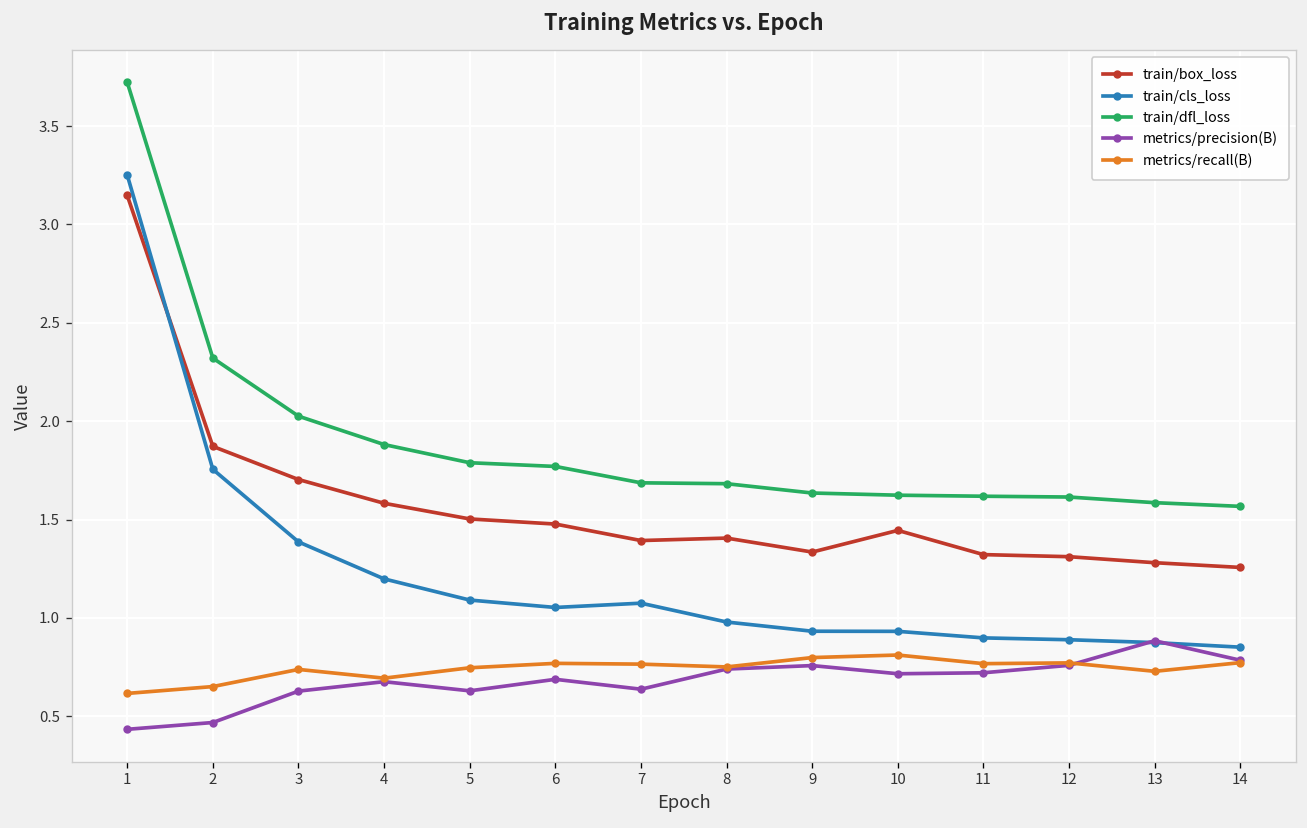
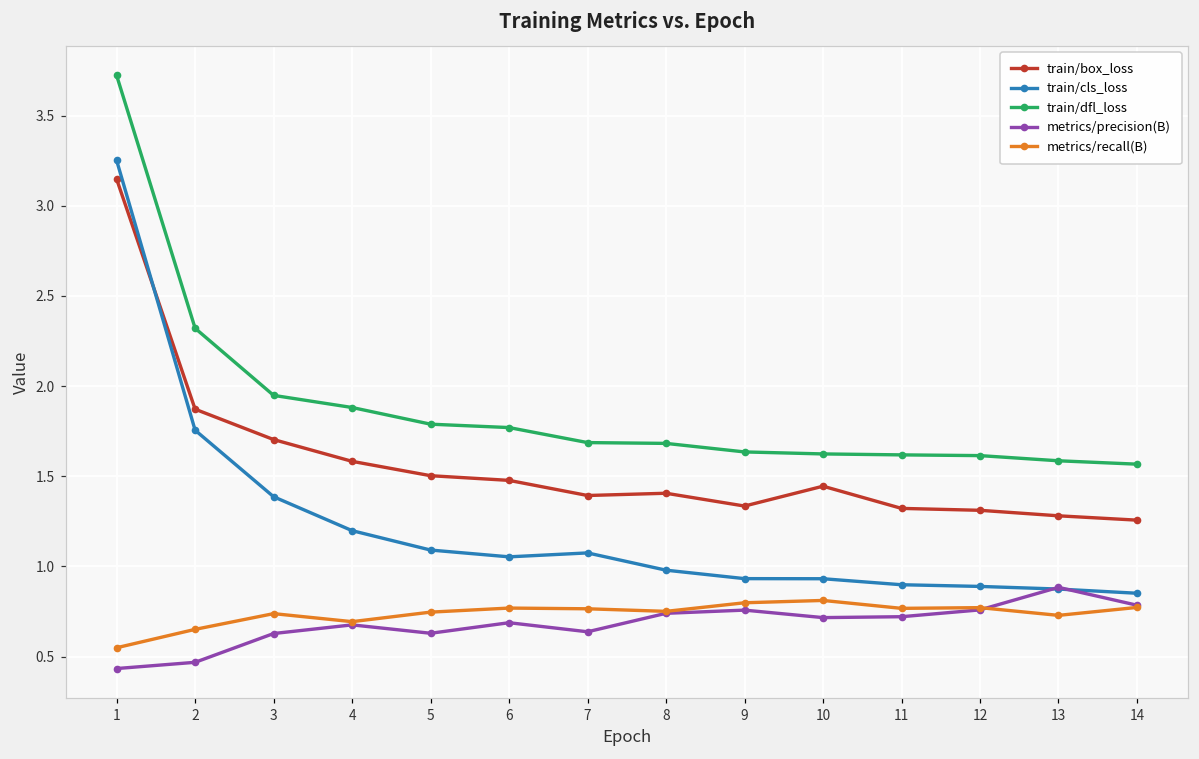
  {
    "train/box_loss": {
      "1": 3.15,
      "2": 1.87,
      "3": 1.70,
      "4": 1.58,
      "5": 1.50,
      "6": 1.48,
      "7": 1.39,
      "8": 1.41,
      "9": 1.33,
      "10": 1.44,
      "11": 1.32,
      "12": 1.31,
      "13": 1.28,
      "14": 1.26
    },
    "train/cls_loss": {
      "1": 3.25,
      "2": 1.76,
      "3": 1.39,
      "4": 1.20,
      "5": 1.09,
      "6": 1.05,
      "7": 1.07,
      "8": 0.98,
      "9": 0.93,
      "10": 0.93,
      "11": 0.90,
      "12": 0.89,
      "14": 0.85
    },
    "train/dfl_loss": {
      "1": 3.72,
      "2": 2.32,
-     "3": 2.03,
+     "3": 1.95,
      "4": 1.88,
      "5": 1.79,
      "6": 1.77,
      "7": 1.69,
      "8": 1.68,
      "9": 1.63,
      "10": 1.62,
      "11": 1.62,
      "12": 1.61,
      "13": 1.59,
      "14": 1.57
    },
    "metrics/precision(B)": {
      "1": 0.43,
      "2": 0.47,
      "3": 0.63,
      "4": 0.68,
      "5": 0.63,
      "6": 0.69,
      "7": 0.64,
      "9": 0.76,
      "10": 0.72,
      "11": 0.72
    },
    "metrics/recall(B)": {
-     "1": 0.62,
+     "1": 0.55,
      "2": 0.65,
      "3": 0.74,
      "4": 0.69,
      "5": 0.75,
      "6": 0.77,
      "7": 0.77,
      "9": 0.80,
      "10": 0.81,
      "11": 0.77,
      "13": 0.73
    }
  }
